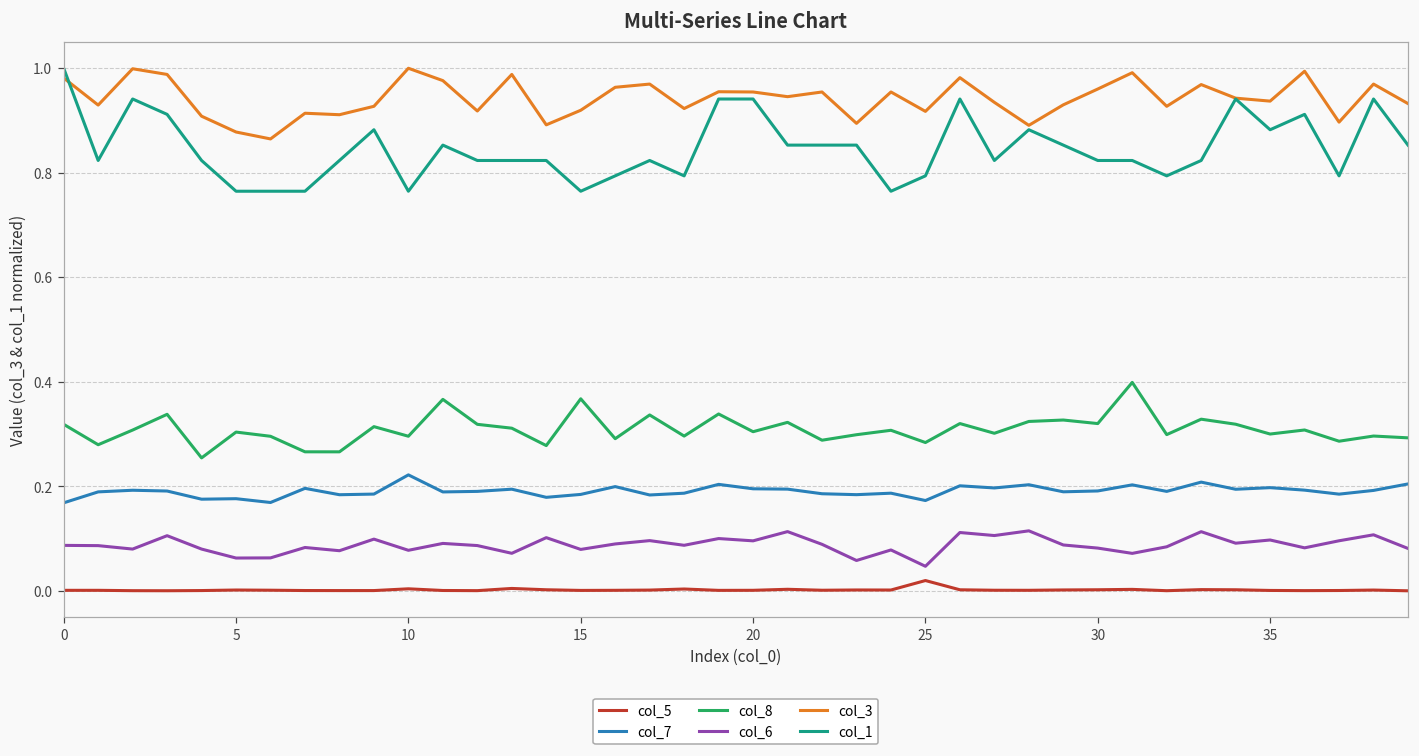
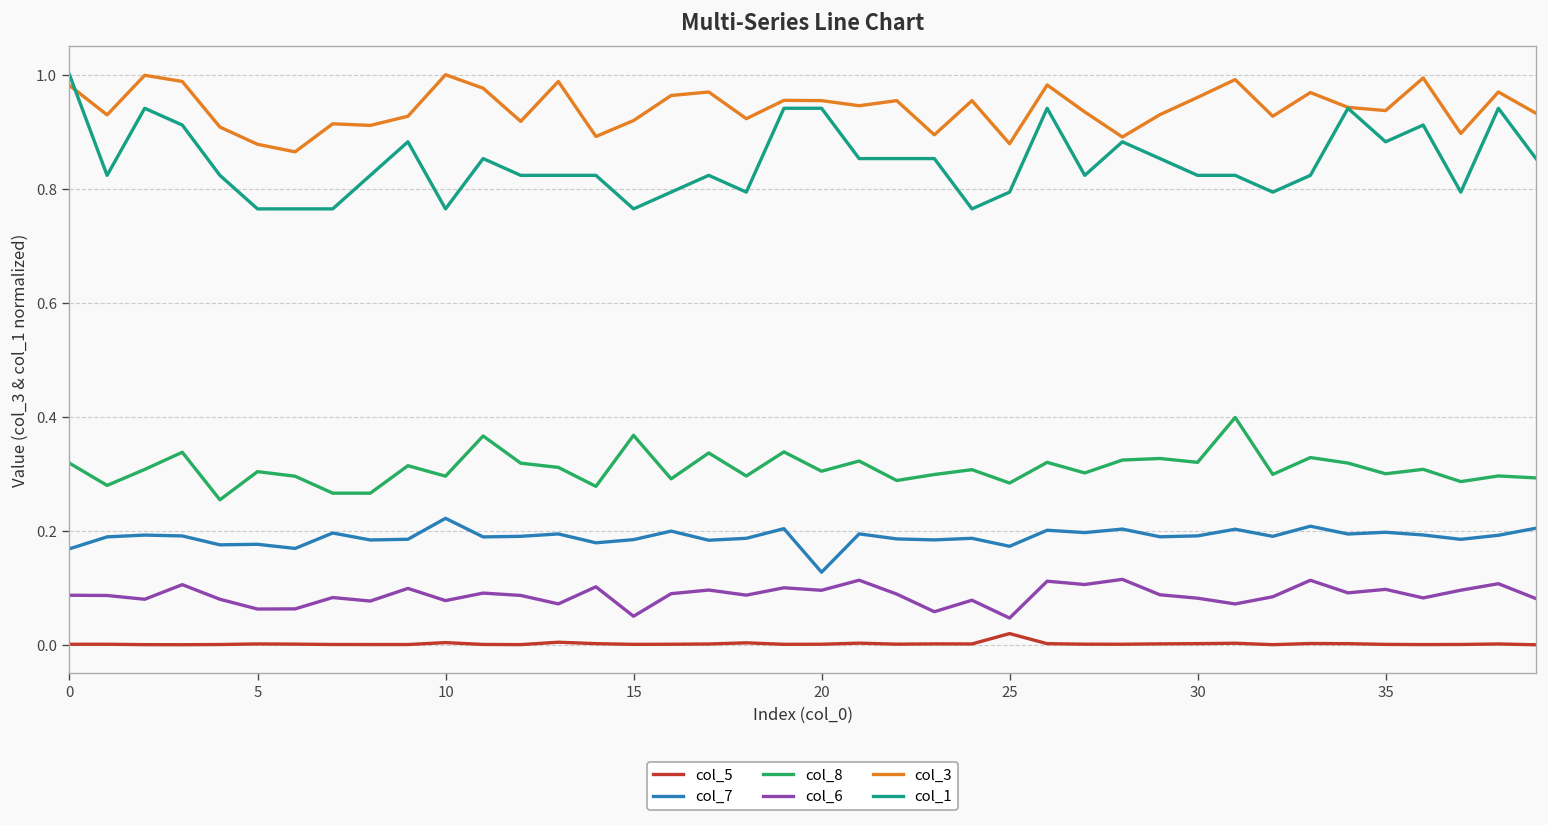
  {
    "col_5": {
      "0": 0.00,
      "5": 0.00,
      "10": 0.00,
      "15": 0.00,
      "20": 0.00,
      "25": 0.02,
      "30": 0.00,
      "35": 0.00
    },
    "col_7": {
      "0": 0.17,
      "5": 0.18,
      "10": 0.22,
      "15": 0.18,
-     "20": 0.20,
+     "20": 0.13,
      "25": 0.17,
      "30": 0.19,
      "35": 0.20
    },
    "col_6": {
      "0": 0.09,
      "5": 0.06,
      "10": 0.08,
-     "15": 0.08,
+     "15": 0.05,
      "20": 0.10,
      "25": 0.05,
      "30": 0.08,
      "35": 0.10
    },
    "col_3": {
      "0": 0.98,
      "5": 0.88,
      "10": 1.00,
      "15": 0.92,
      "20": 0.95,
-     "25": 0.92,
+     "25": 0.88,
      "30": 0.96,
      "35": 0.94
    }
  }
